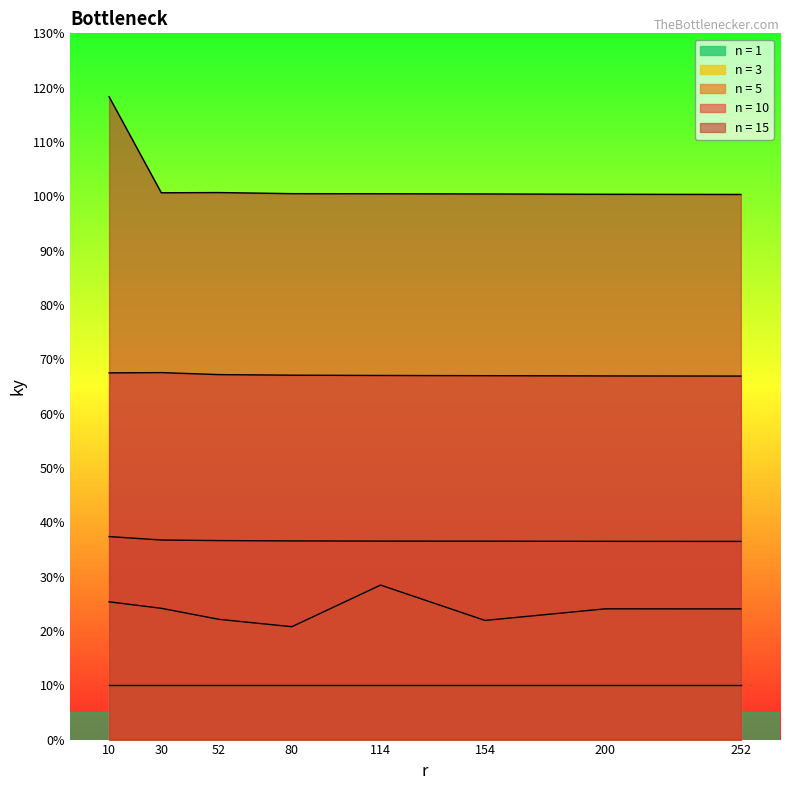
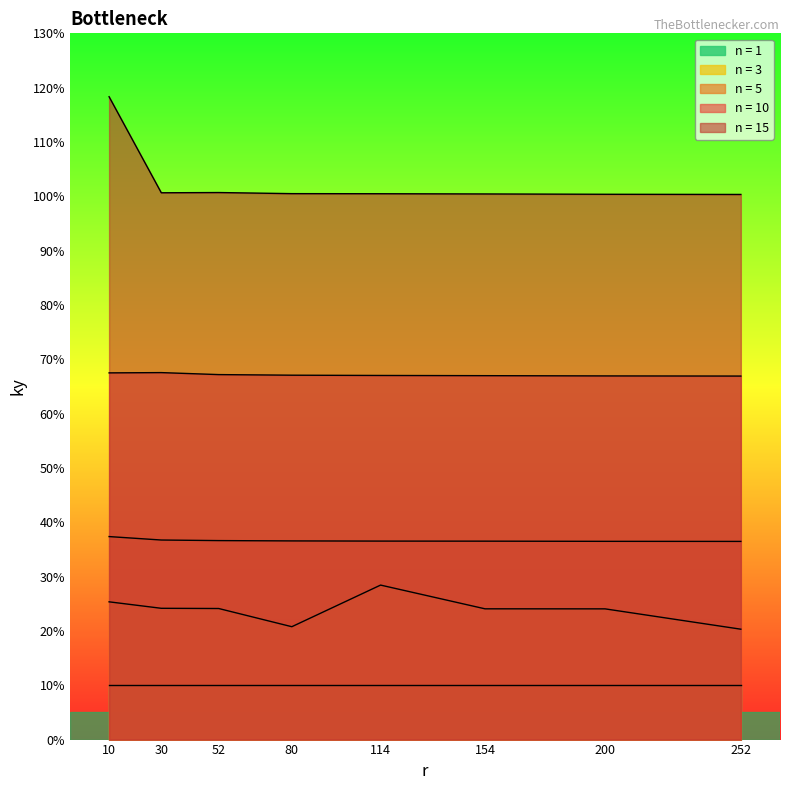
  {
    "n = 1": {
      "10": "10%",
      "30": "10%",
      "52": "10%",
      "80": "10%",
      "114": "10%",
      "154": "10%",
      "200": "10%",
      "252": "10%"
    },
    "n = 3": {
      "10": "25%",
      "30": "24%",
-     "52": "22%",
+     "52": "24%",
      "80": "21%",
      "114": "28%",
-     "154": "22%",
+     "154": "24%",
      "200": "24%",
-     "252": "24%"
+     "252": "20%"
    }
  }
